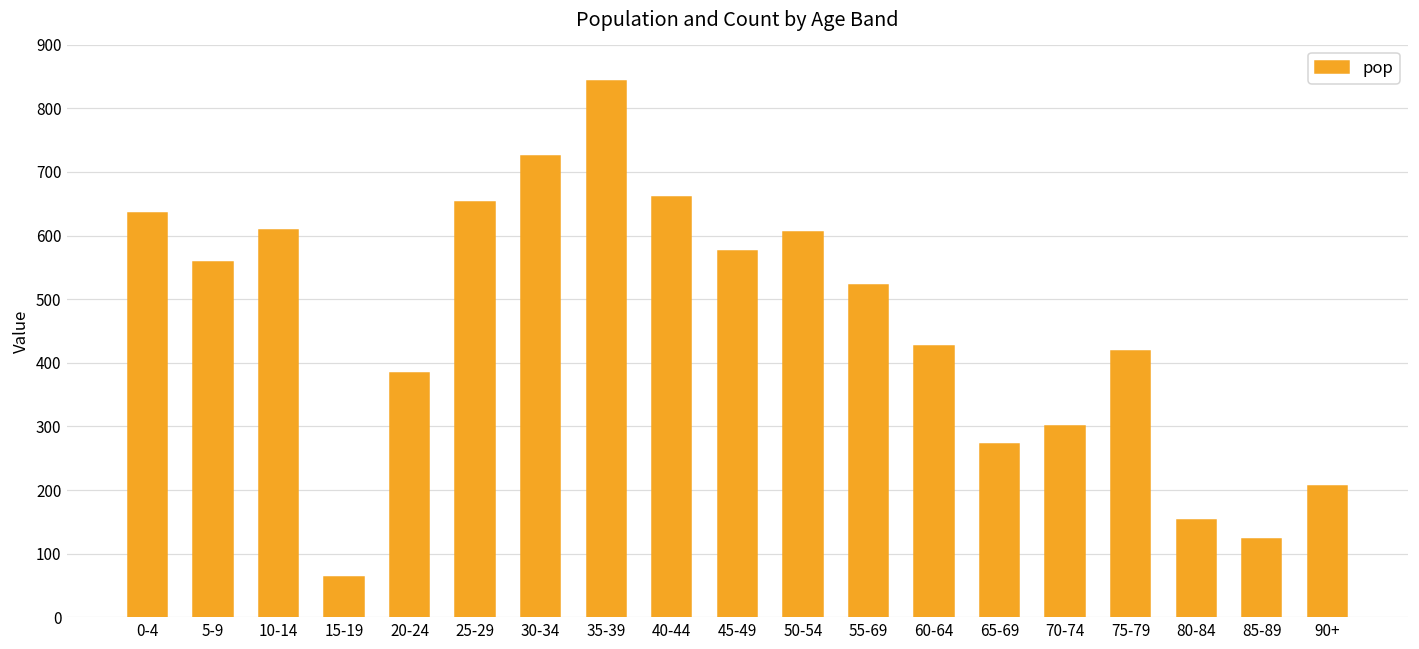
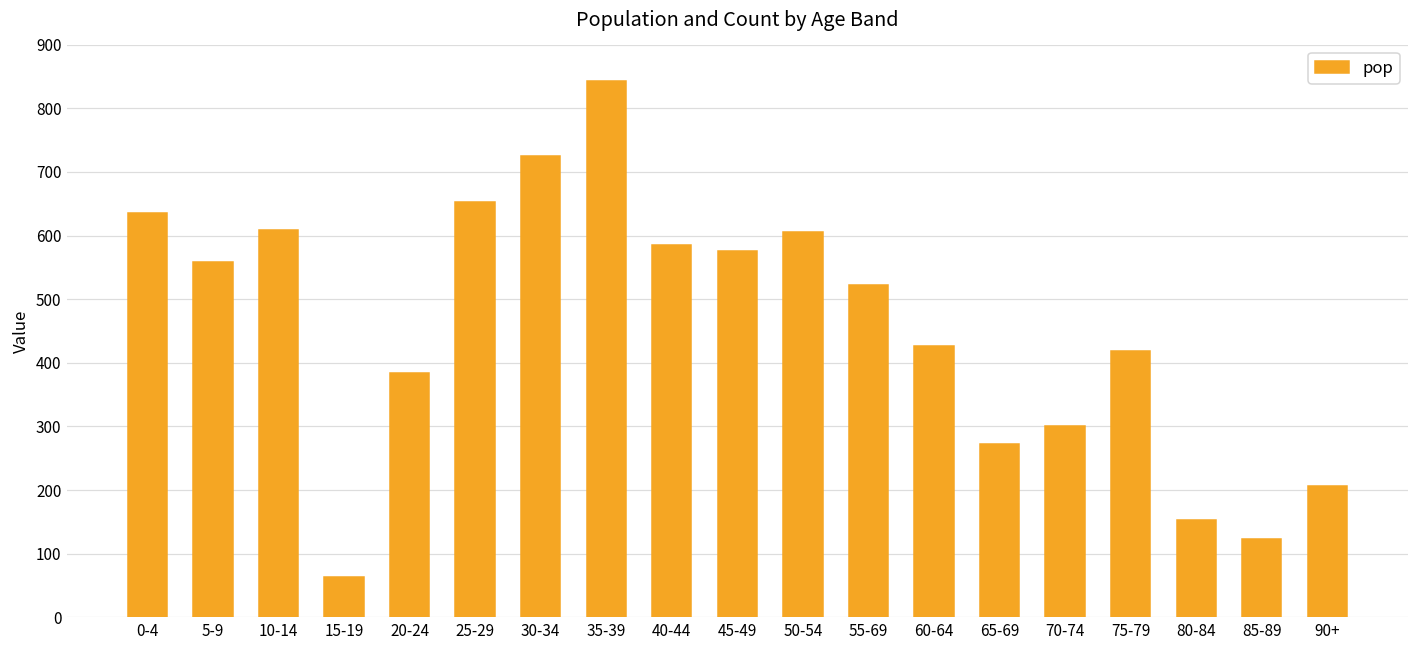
  {
    "0-4": 640,
    "5-9": 560,
    "10-14": 610,
    "15-19": 60,
    "20-24": 380,
    "25-29": 650,
    "30-34": 730,
    "35-39": 840,
-   "40-44": 660,
+   "40-44": 590,
    "45-49": 580,
    "50-54": 610,
    "55-69": 520,
    "60-64": 430,
    "65-69": 270,
    "70-74": 300,
    "75-79": 420,
    "80-84": 150,
    "85-89": 120,
    "90+": 210
  }
